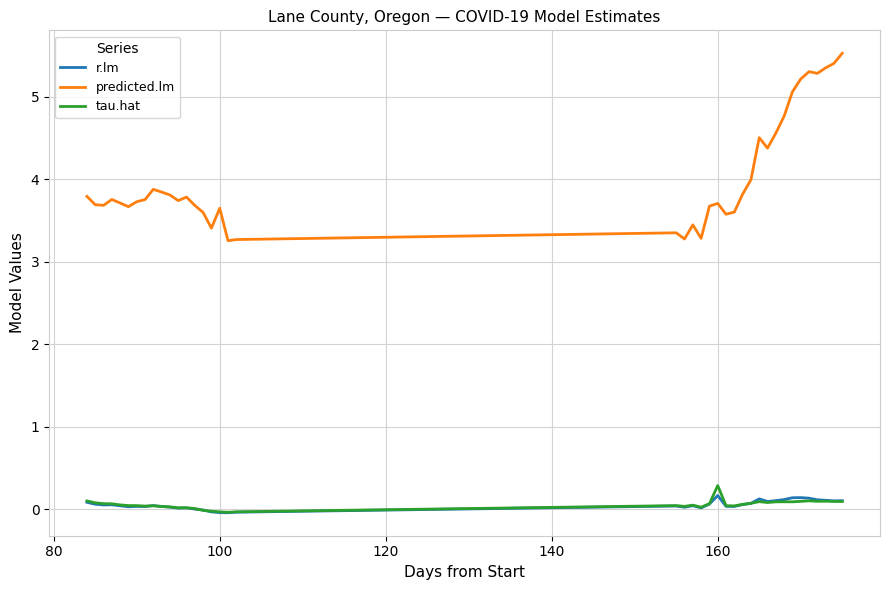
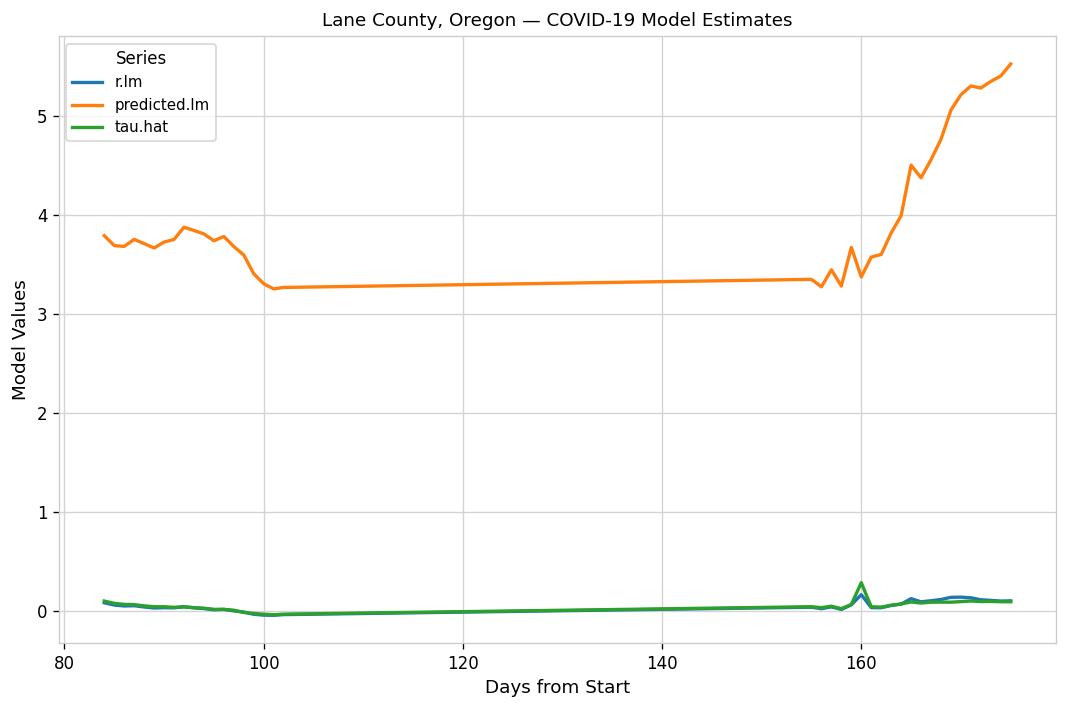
  {
    "r.lm": {
      "160": 0.2
    },
    "predicted.lm": {
-     "100": 3.6,
-     "160": 3.7
+     "100": 3.3,
+     "160": 3.4
    },
    "tau.hat": {
      "160": 0.3
    }
  }
